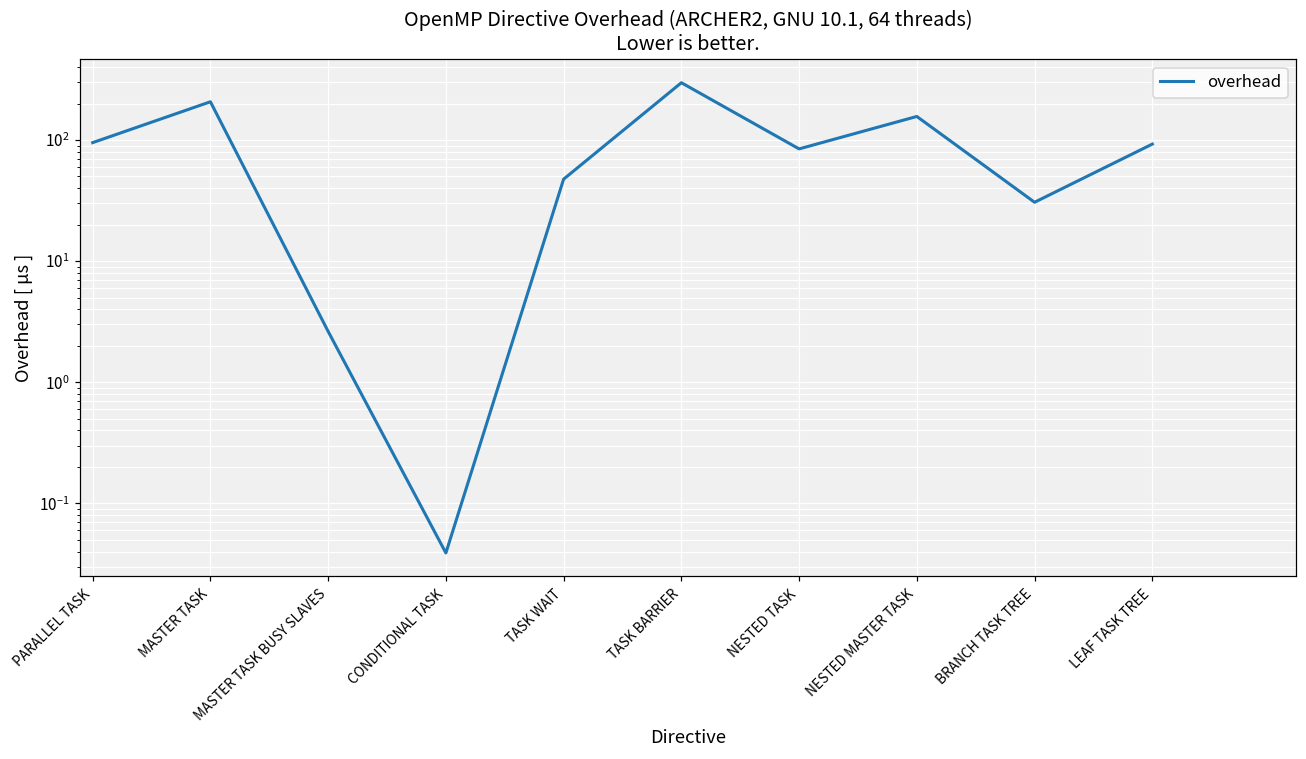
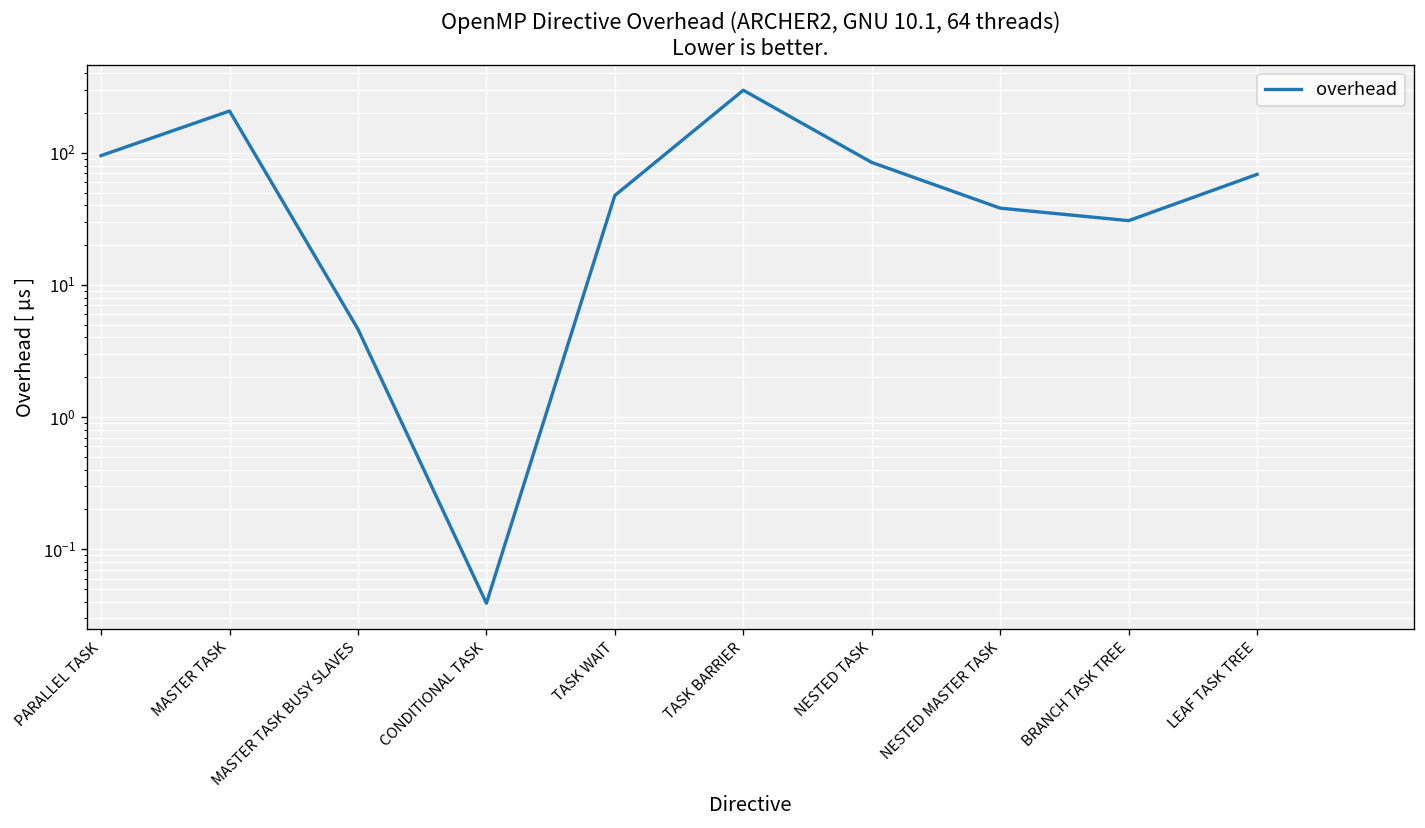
  {
    "PARALLEL TASK": 100,
    "MASTER TASK": 210,
-   "MASTER TASK BUSY SLAVES": 2.6,
+   "MASTER TASK BUSY SLAVES": 4.6,
    "CONDITIONAL TASK": 0.039,
    "TASK WAIT": 48,
    "TASK BARRIER": 300,
    "NESTED TASK": 80,
-   "NESTED MASTER TASK": 160,
+   "NESTED MASTER TASK": 38,
    "BRANCH TASK TREE": 31,
-   "LEAF TASK TREE": 90
+   "LEAF TASK TREE": 70
  }
